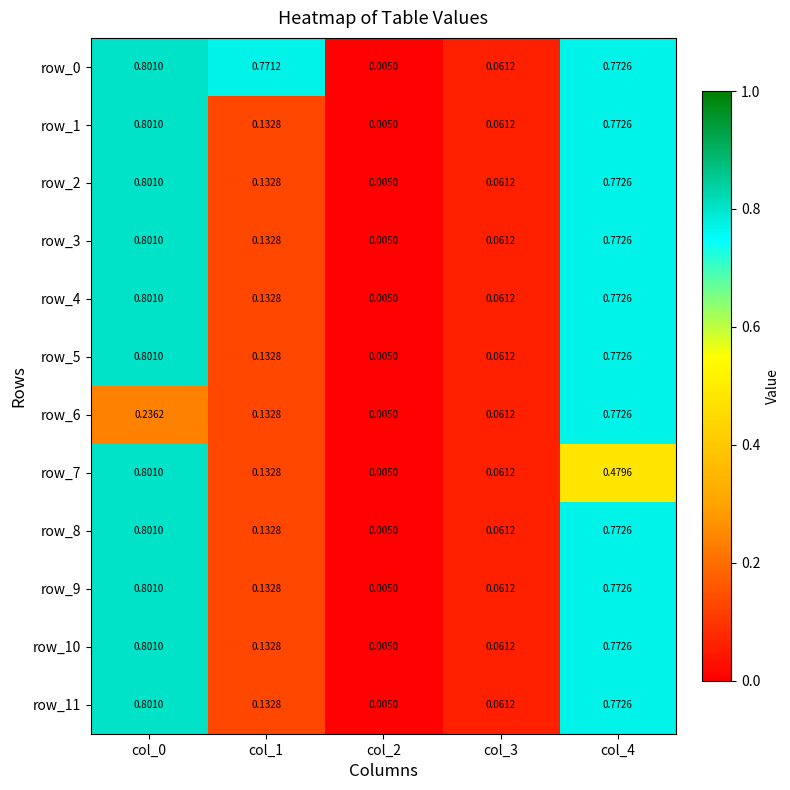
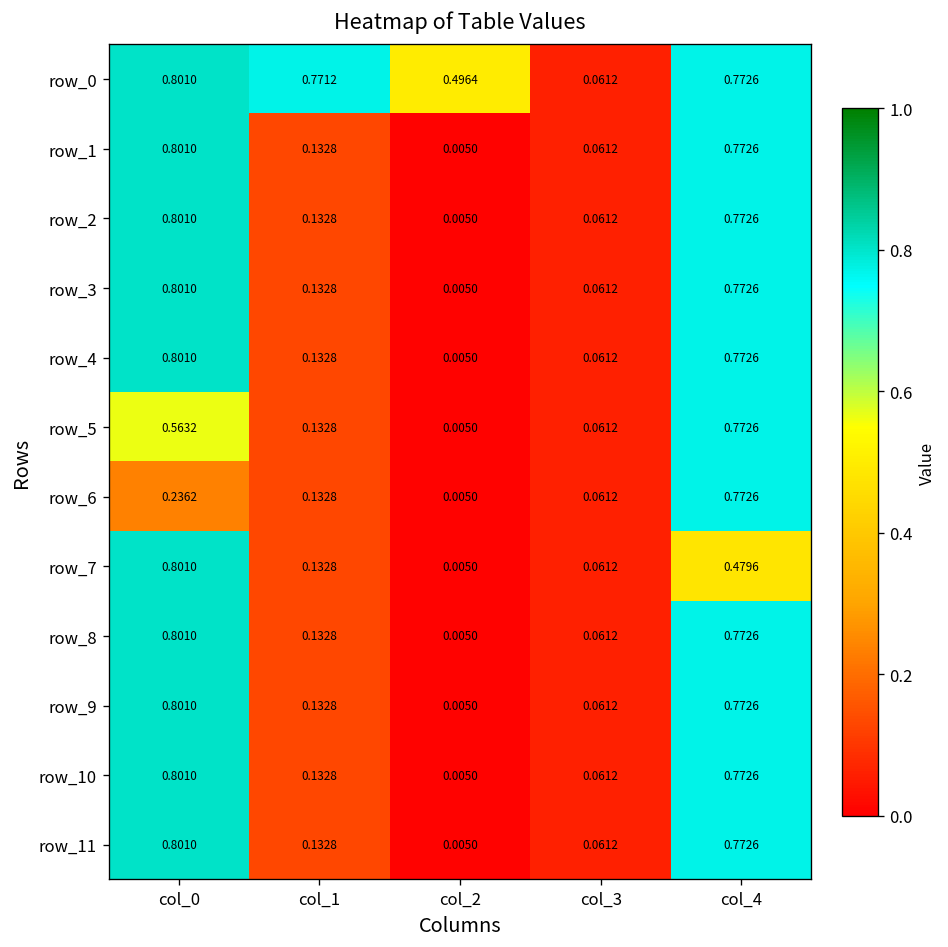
  {
    "row_0": {
      "col_0": 0.8010,
      "col_1": 0.7712,
-     "col_2": 0.0050,
+     "col_2": 0.4964,
      "col_3": 0.0612,
      "col_4": 0.7726
    },
    "row_1": {
      "col_0": 0.8010,
      "col_1": 0.1328,
      "col_2": 0.0050,
      "col_3": 0.0612,
      "col_4": 0.7726
    },
    "row_2": {
      "col_0": 0.8010,
      "col_1": 0.1328,
      "col_2": 0.0050,
      "col_3": 0.0612,
      "col_4": 0.7726
    },
    "row_3": {
      "col_0": 0.8010,
      "col_1": 0.1328,
      "col_2": 0.0050,
      "col_3": 0.0612,
      "col_4": 0.7726
    },
    "row_4": {
      "col_0": 0.8010,
      "col_1": 0.1328,
      "col_2": 0.0050,
      "col_3": 0.0612,
      "col_4": 0.7726
    },
    "row_5": {
-     "col_0": 0.8010,
+     "col_0": 0.5632,
      "col_1": 0.1328,
      "col_2": 0.0050,
      "col_3": 0.0612,
      "col_4": 0.7726
    },
    "row_6": {
      "col_0": 0.2362,
      "col_1": 0.1328,
      "col_2": 0.0050,
      "col_3": 0.0612,
      "col_4": 0.7726
    },
    "row_7": {
      "col_0": 0.8010,
      "col_1": 0.1328,
      "col_2": 0.0050,
      "col_3": 0.0612,
      "col_4": 0.4796
    },
    "row_8": {
      "col_0": 0.8010,
      "col_1": 0.1328,
      "col_2": 0.0050,
      "col_3": 0.0612,
      "col_4": 0.7726
    },
    "row_9": {
      "col_0": 0.8010,
      "col_1": 0.1328,
      "col_2": 0.0050,
      "col_3": 0.0612,
      "col_4": 0.7726
    },
    "row_10": {
      "col_0": 0.8010,
      "col_1": 0.1328,
      "col_2": 0.0050,
      "col_3": 0.0612,
      "col_4": 0.7726
    },
    "row_11": {
      "col_0": 0.8010,
      "col_1": 0.1328,
      "col_2": 0.0050,
      "col_3": 0.0612,
      "col_4": 0.7726
    }
  }
